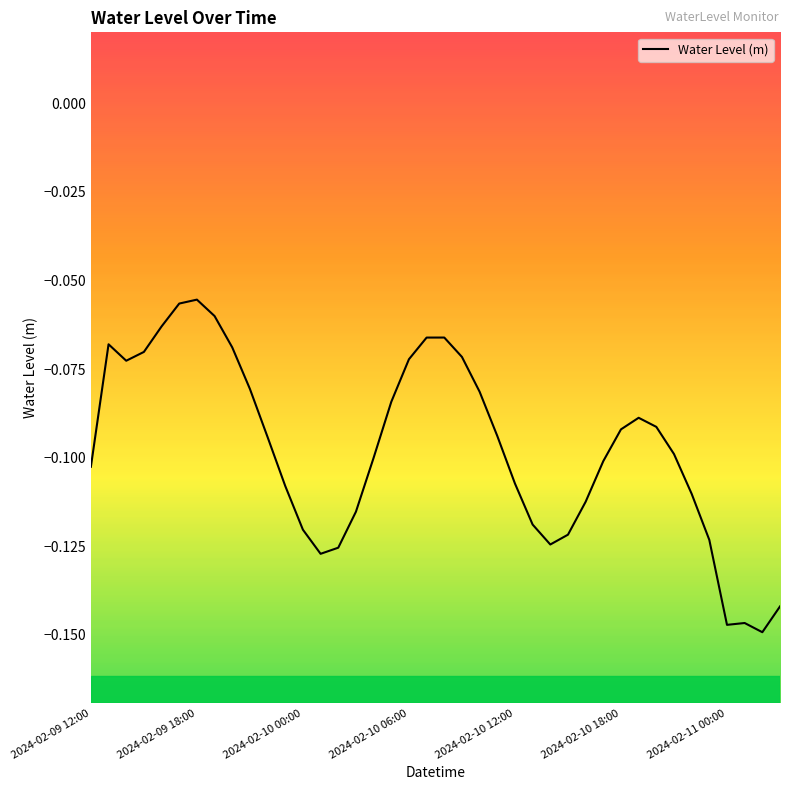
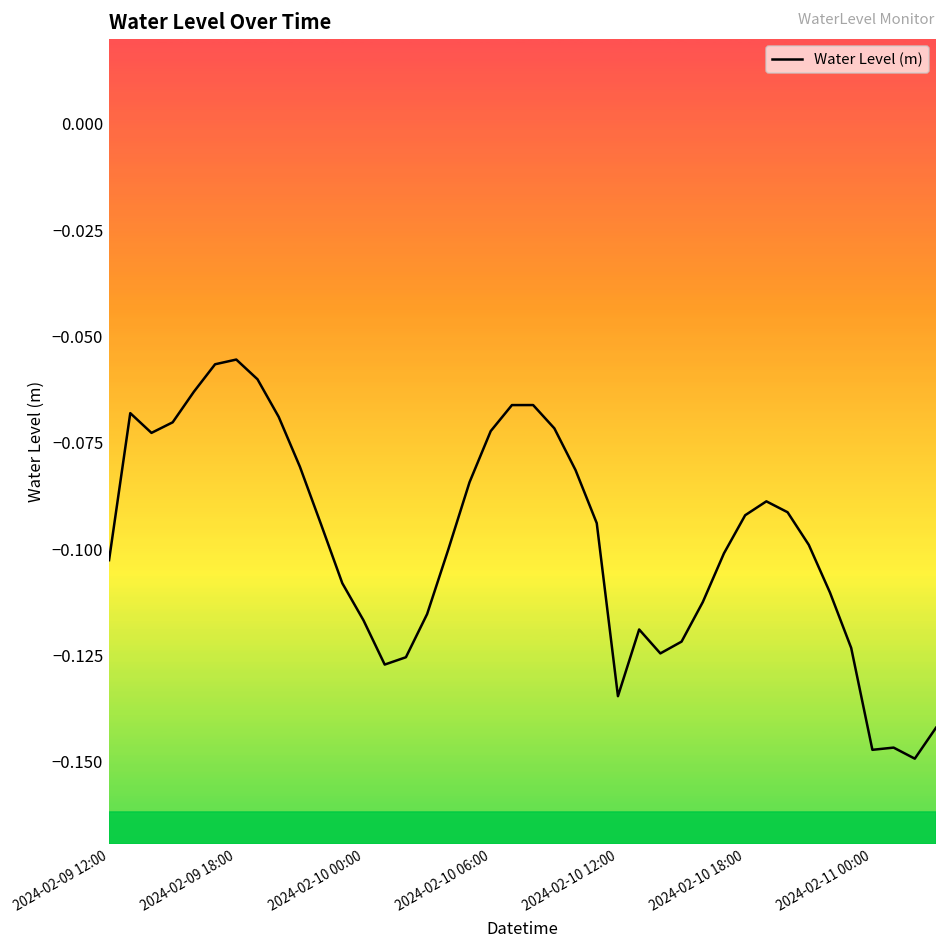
  {
    "2024-02-09 12:00": -0.103,
    "2024-02-09 18:00": -0.055,
-   "2024-02-10 00:00": -0.120,
+   "2024-02-10 00:00": -0.117,
    "2024-02-10 06:00": -0.072,
-   "2024-02-10 12:00": -0.107,
+   "2024-02-10 12:00": -0.135,
    "2024-02-10 18:00": -0.092,
    "2024-02-11 00:00": -0.147
  }
